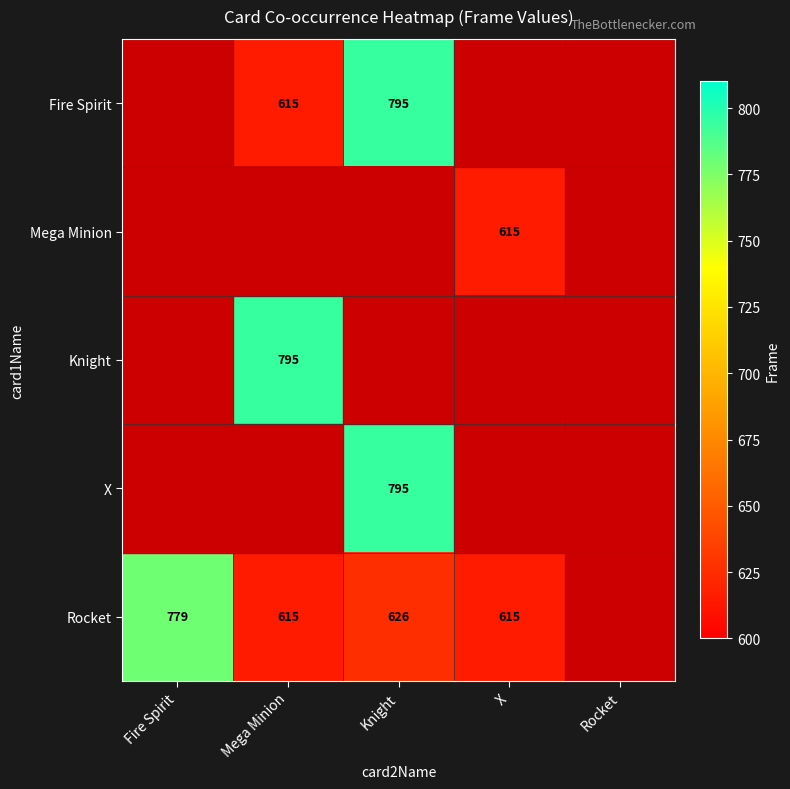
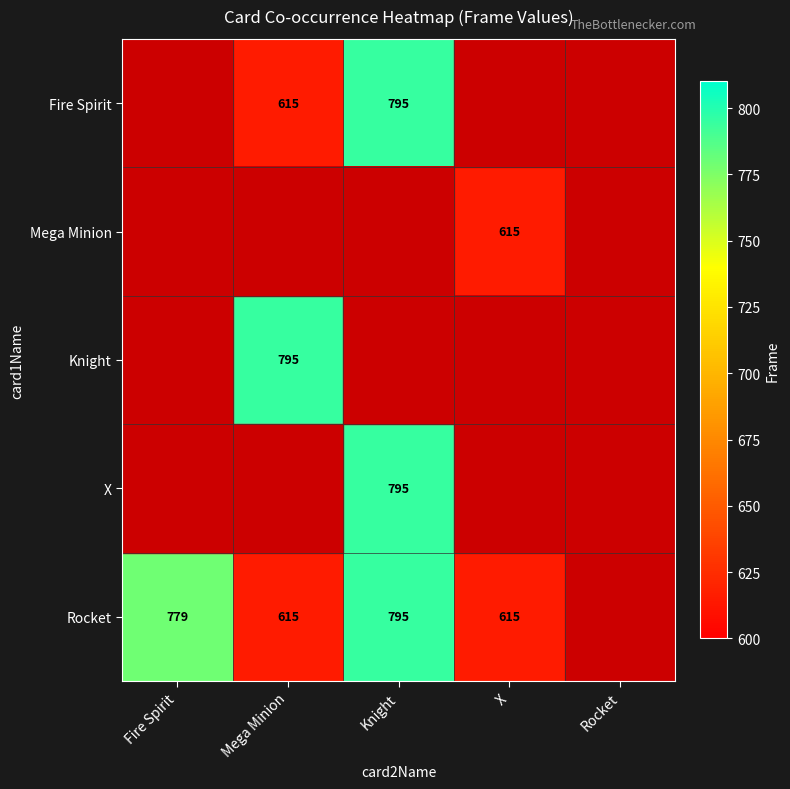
  {
    "Fire Spirit": {
      "Mega Minion": 615,
      "Knight": 795
    },
    "Mega Minion": {
      "X": 615
    },
    "Knight": {
      "Mega Minion": 795
    },
    "X": {
      "Knight": 795
    },
    "Rocket": {
      "Fire Spirit": 779,
      "Mega Minion": 615,
-     "Knight": 626,
+     "Knight": 795,
      "X": 615
    }
  }
